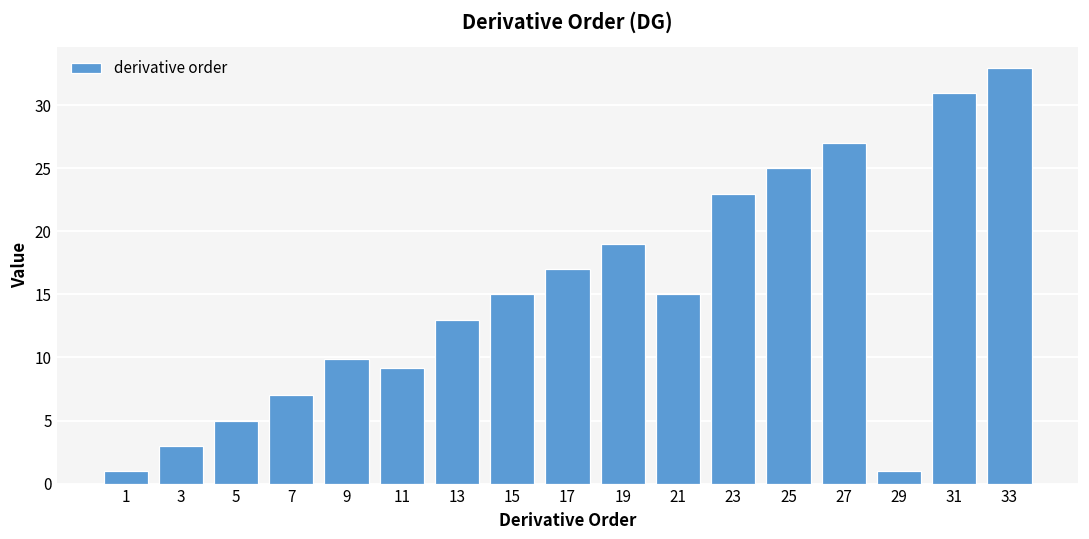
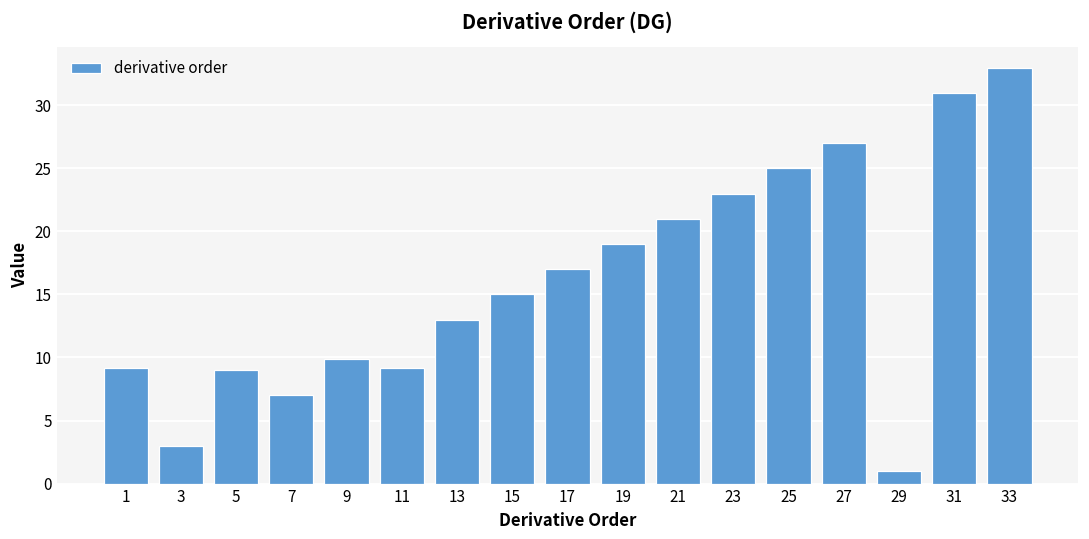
  {
-   "1": 1.0,
+   "1": 9.2,
    "3": 3.0,
-   "5": 5,
+   "5": 9,
    "7": 7.0,
    "9": 9.9,
    "11": 9.2,
    "13": 13.0,
    "15": 15.0,
    "17": 17.0,
    "19": 19.0,
-   "21": 15,
+   "21": 21,
    "23": 23.0,
    "25": 25.0,
    "27": 27.0,
    "29": 1.0,
    "31": 31.0,
    "33": 33.0
  }
